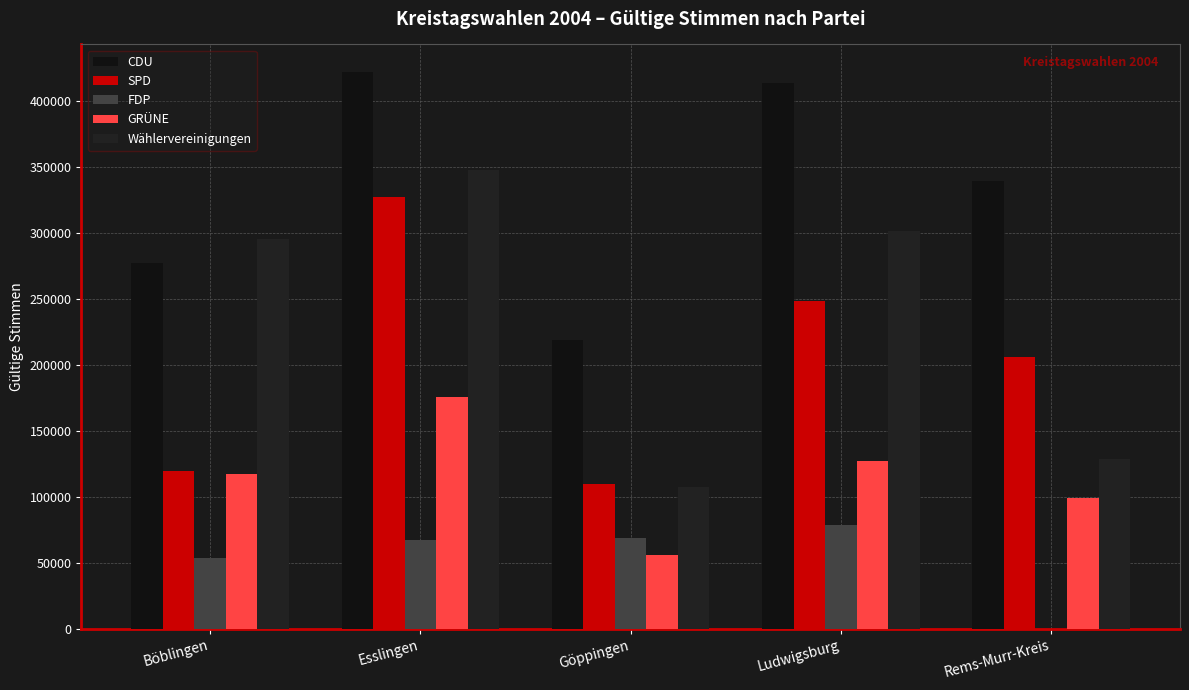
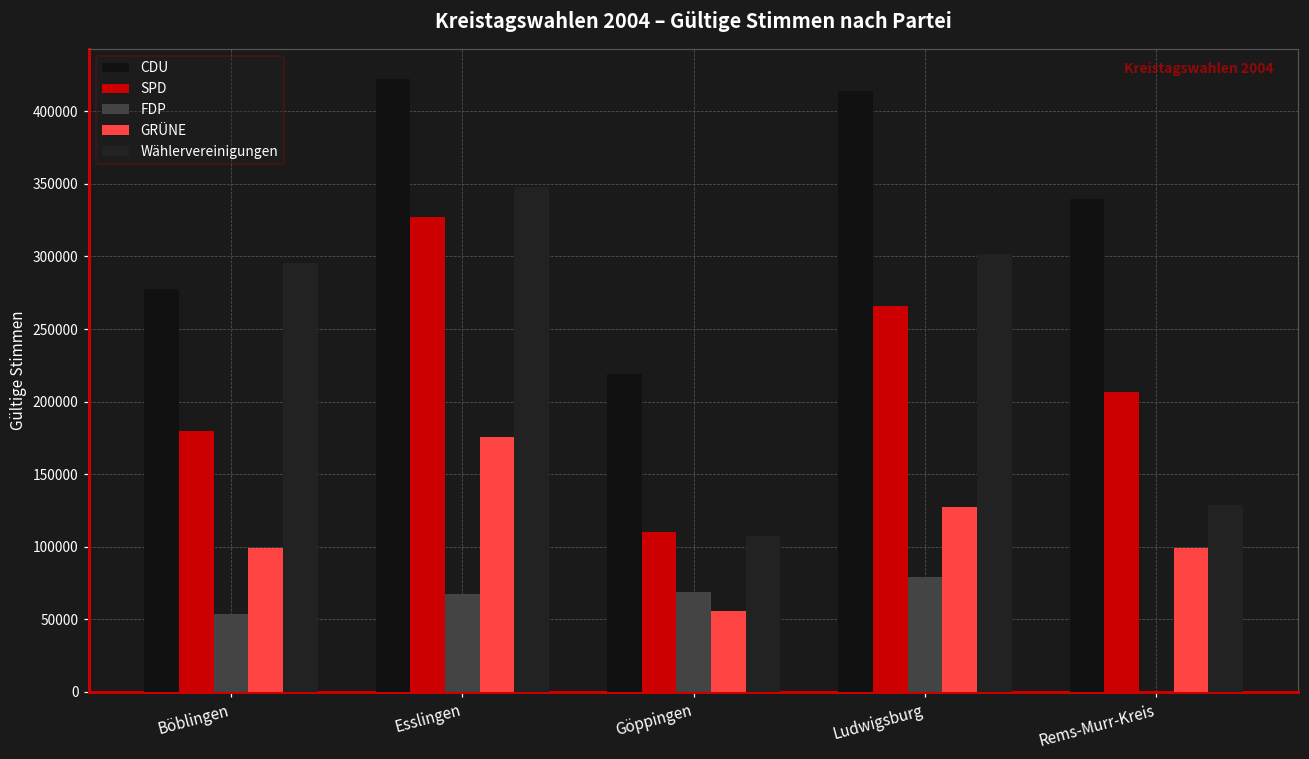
  {
    "SPD": {
-     "Böblingen": 119000,
+     "Böblingen": 179000,
      "Esslingen": 328000,
      "Göppingen": 110000,
-     "Ludwigsburg": 249000,
+     "Ludwigsburg": 266000,
      "Rems-Murr-Kreis": 206000
    },
    "GRÜNE": {
-     "Böblingen": 117000,
+     "Böblingen": 99000,
      "Esslingen": 176000,
      "Göppingen": 56000,
      "Ludwigsburg": 127000,
      "Rems-Murr-Kreis": 99000
    }
  }
